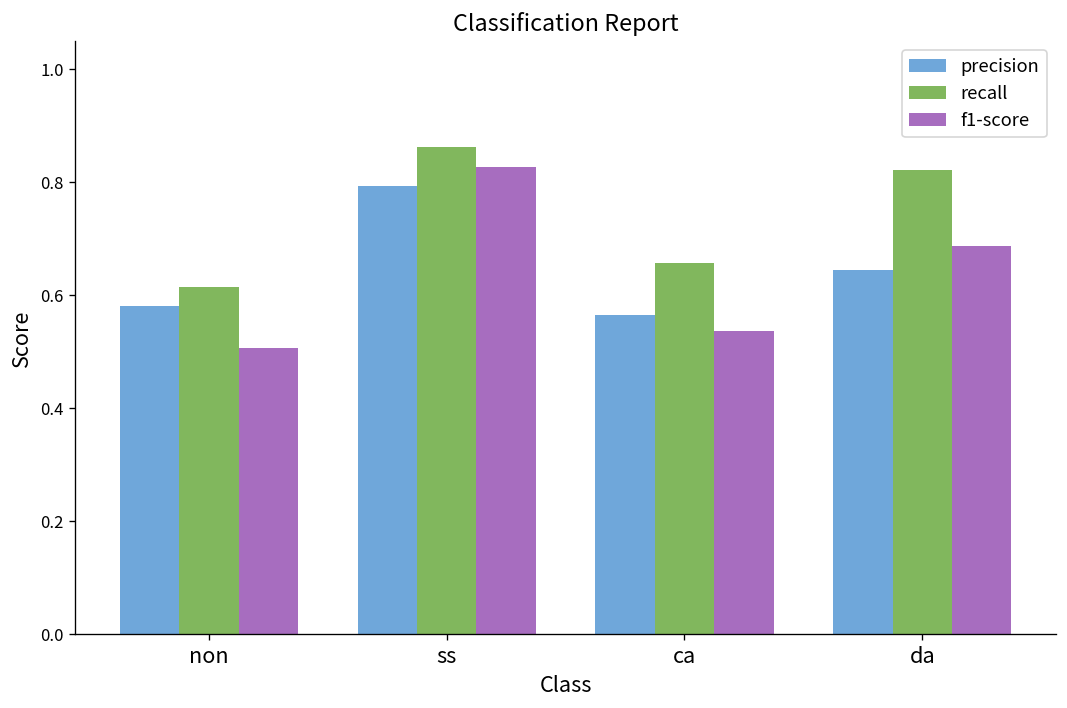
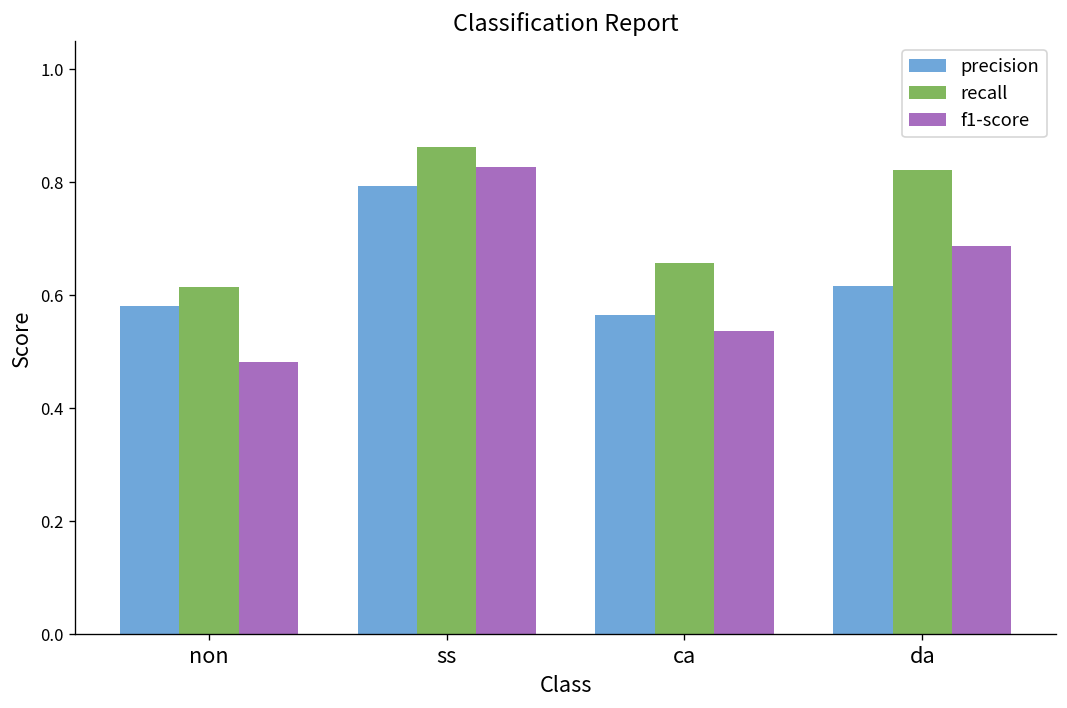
  {
    "precision": {
      "non": 0.58,
      "ss": 0.79,
      "ca": 0.57,
-     "da": 0.65
+     "da": 0.62
    },
    "recall": {
      "non": 0.62,
      "ss": 0.86,
      "ca": 0.66,
      "da": 0.82
    },
    "f1-score": {
-     "non": 0.51,
+     "non": 0.48,
      "ss": 0.83,
      "ca": 0.54,
      "da": 0.69
    }
  }
